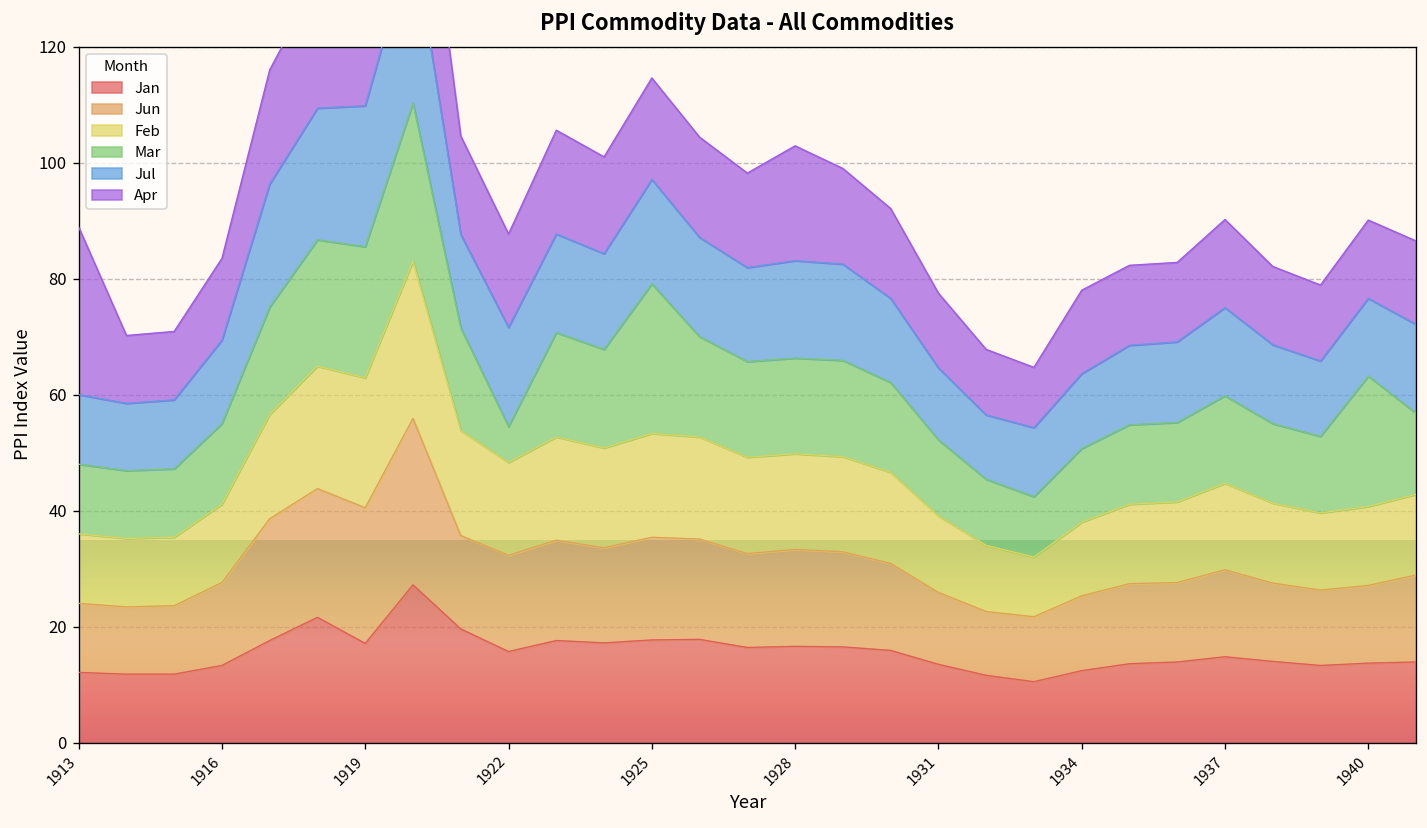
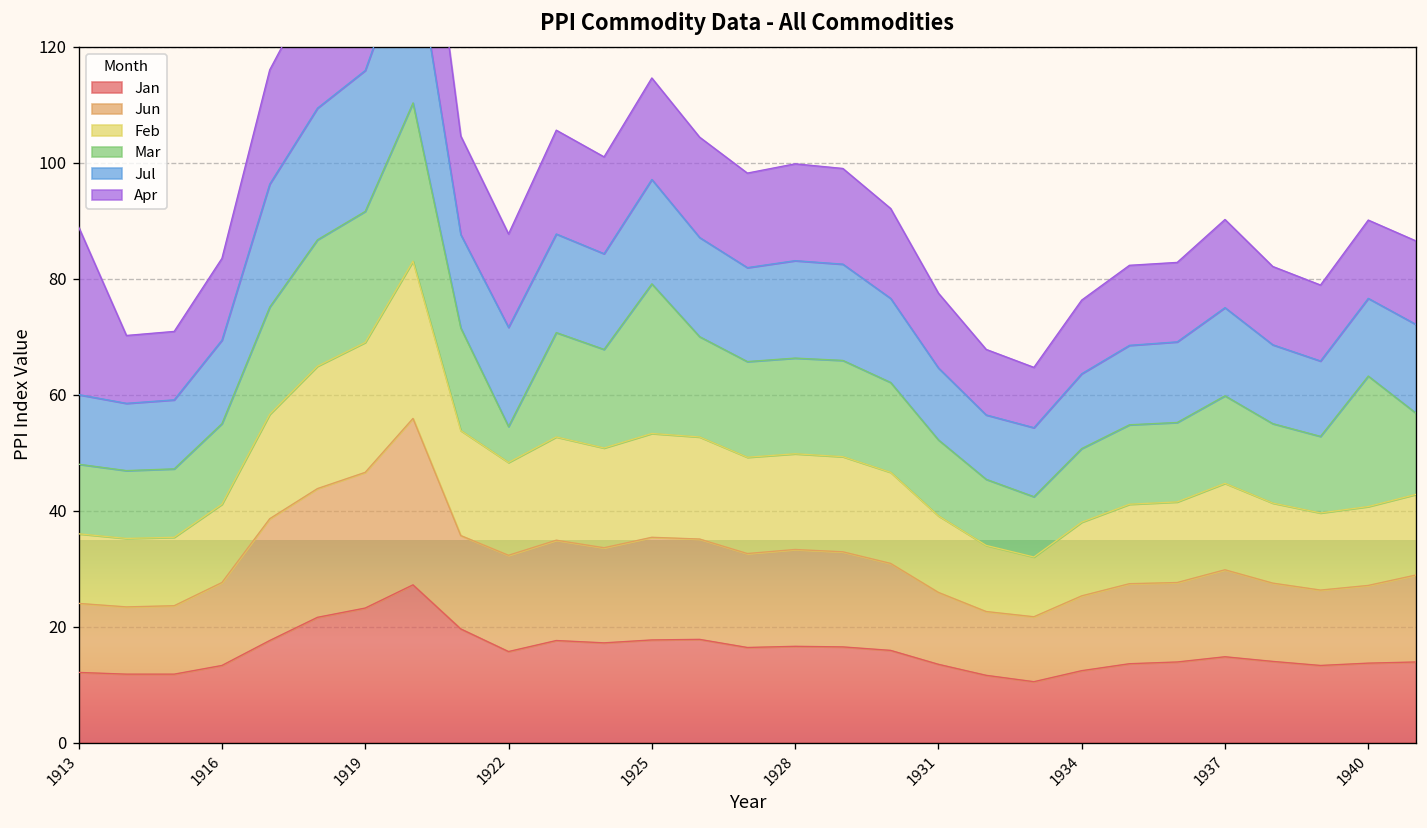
  {
    "Jan": {
      "1913": 12,
      "1916": 13,
-     "1919": 17,
+     "1919": 23,
      "1922": 16,
      "1925": 18,
      "1928": 17,
      "1931": 14,
      "1934": 12,
      "1937": 15,
      "1940": 14
    },
    "Mar": {
      "1913": 12,
      "1916": 14,
      "1919": 23,
      "1922": 6,
      "1925": 26,
      "1928": 17,
      "1931": 13,
      "1934": 13,
      "1937": 15,
      "1940": 23
    },
    "Jul": {
      "1913": 12,
      "1916": 14,
      "1919": 24,
      "1922": 17,
      "1925": 18,
      "1928": 17,
      "1931": 12,
      "1934": 13,
      "1937": 15,
      "1940": 13
    },
    "Apr": {
      "1913": 29,
      "1916": 14,
      "1922": 16,
      "1925": 18,
-     "1928": 20,
+     "1928": 17,
      "1931": 13,
-     "1934": 14,
+     "1934": 13,
      "1937": 15,
      "1940": 14
    }
  }
